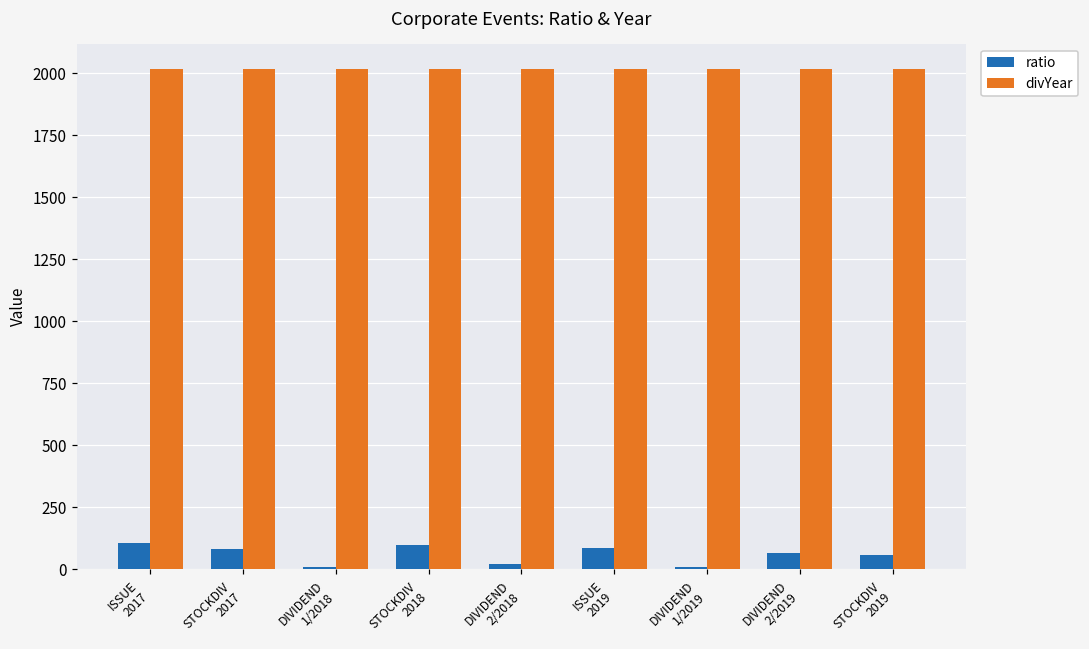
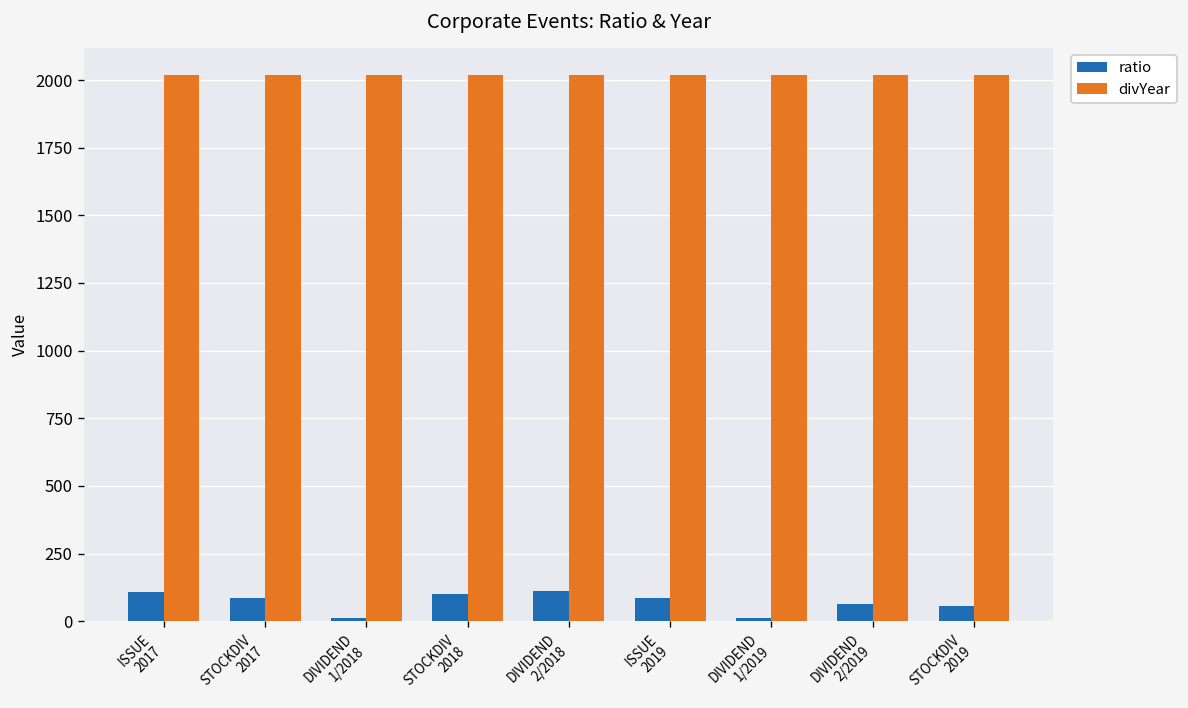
  {
    "ratio": {
      "ISSUE 2017": 110,
      "STOCKDIV 2017": 80,
      "STOCKDIV 2018": 100,
-     "DIVIDEND 2/2018": 20,
+     "DIVIDEND 2/2018": 110,
      "ISSUE 2019": 90,
      "DIVIDEND 2/2019": 70,
      "STOCKDIV 2019": 60
    },
    "divYear": {
      "ISSUE 2017": 2020,
      "STOCKDIV 2017": 2020,
      "DIVIDEND 1/2018": 2020,
      "STOCKDIV 2018": 2020,
      "DIVIDEND 2/2018": 2020,
      "ISSUE 2019": 2020,
      "DIVIDEND 1/2019": 2020,
      "DIVIDEND 2/2019": 2020,
      "STOCKDIV 2019": 2020
    }
  }
